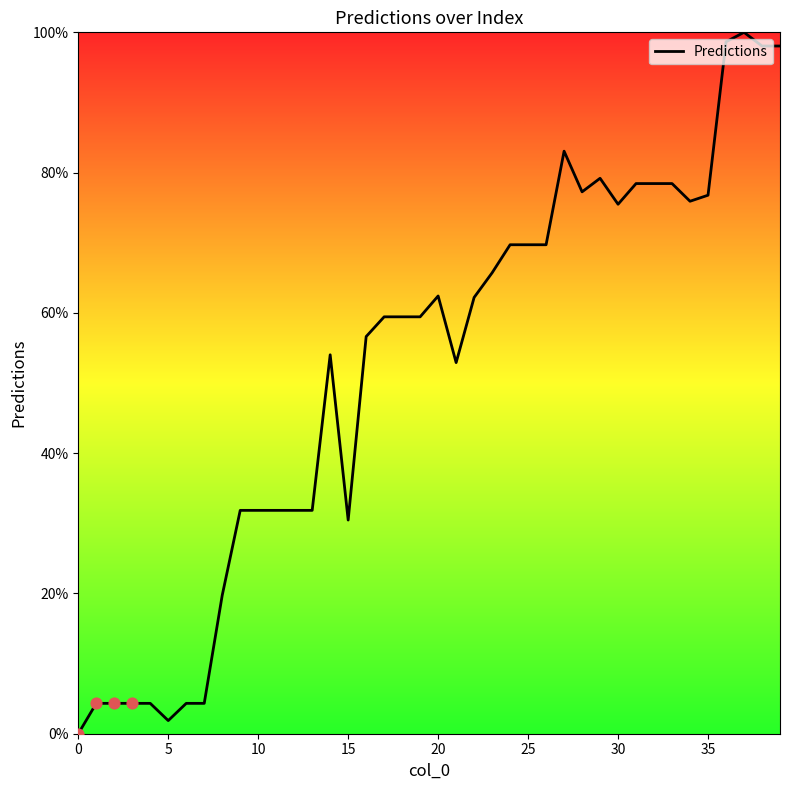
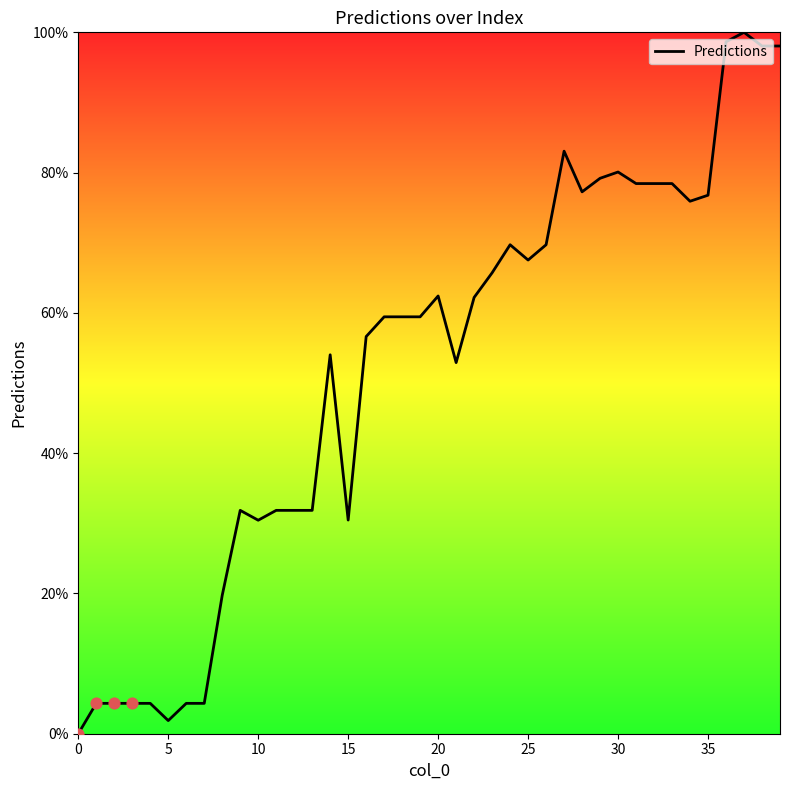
  {
    "Predictions": {
      "5": "2%",
-     "10": "32%",
+     "10": "30%",
      "15": "30%",
      "20": "62%",
-     "25": "70%",
-     "30": "75%",
+     "25": "68%",
+     "30": "80%",
      "35": "77%"
    }
  }
